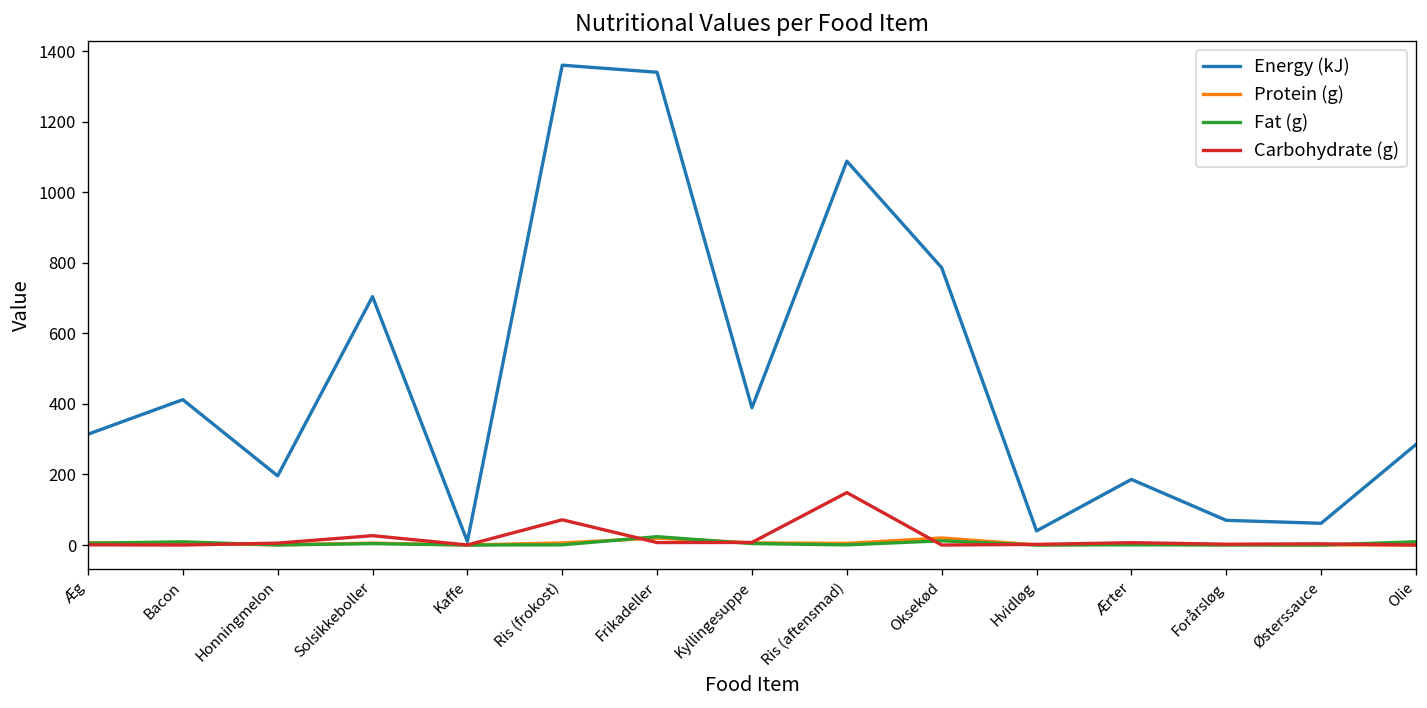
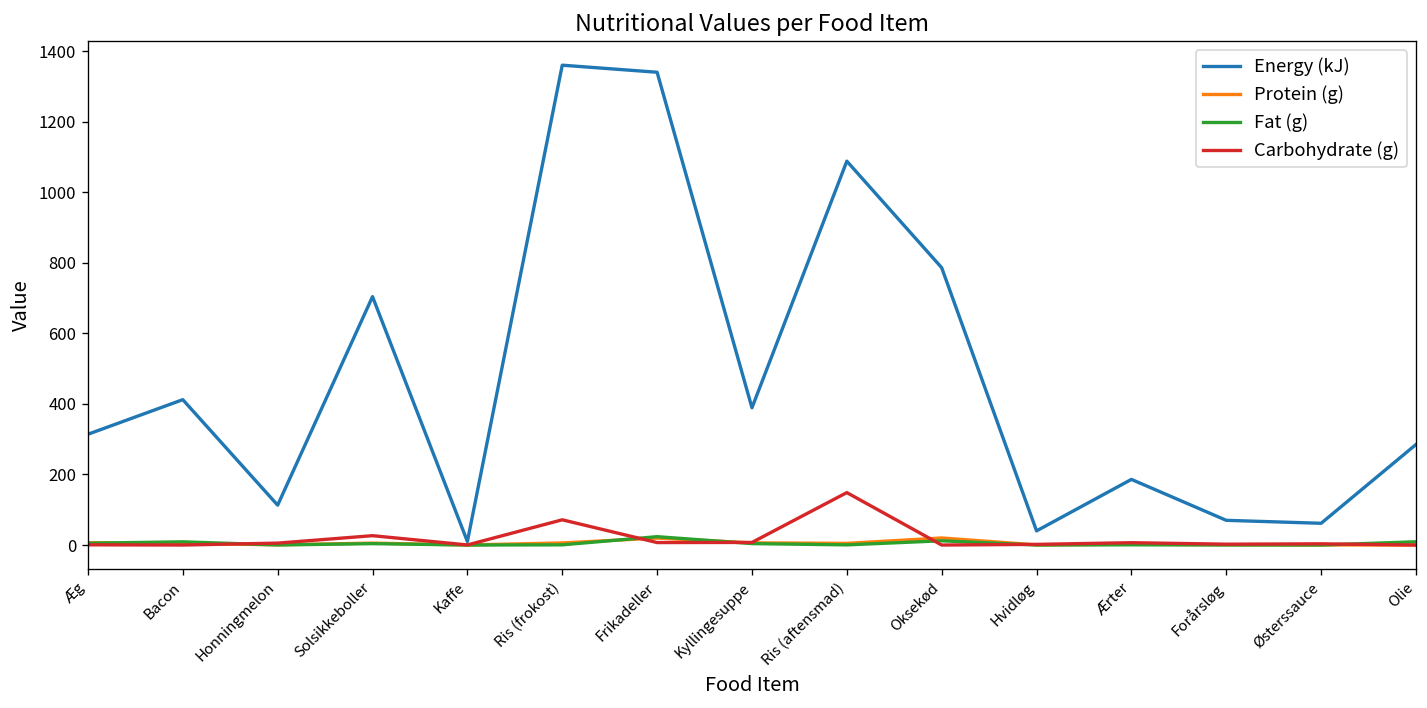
  {
    "Energy (kJ)": {
      "Æg": 310,
      "Bacon": 410,
-     "Honningmelon": 200,
+     "Honningmelon": 110,
      "Solsikkeboller": 700,
      "Kaffe": 10,
      "Ris (frokost)": 1360,
      "Frikadeller": 1340,
      "Kyllingesuppe": 390,
      "Ris (aftensmad)": 1090,
      "Oksekød": 790,
      "Hvidløg": 40,
      "Ærter": 190,
      "Forårsløg": 70,
      "Østerssauce": 60,
      "Olie": 290
    },
    "Fat (g)": {
      "Olie": 10
    },
    "Carbohydrate (g)": {
      "Solsikkeboller": 30,
      "Ris (frokost)": 70,
      "Frikadeller": 10,
      "Ris (aftensmad)": 150,
      "Oksekød": 0
    }
  }
